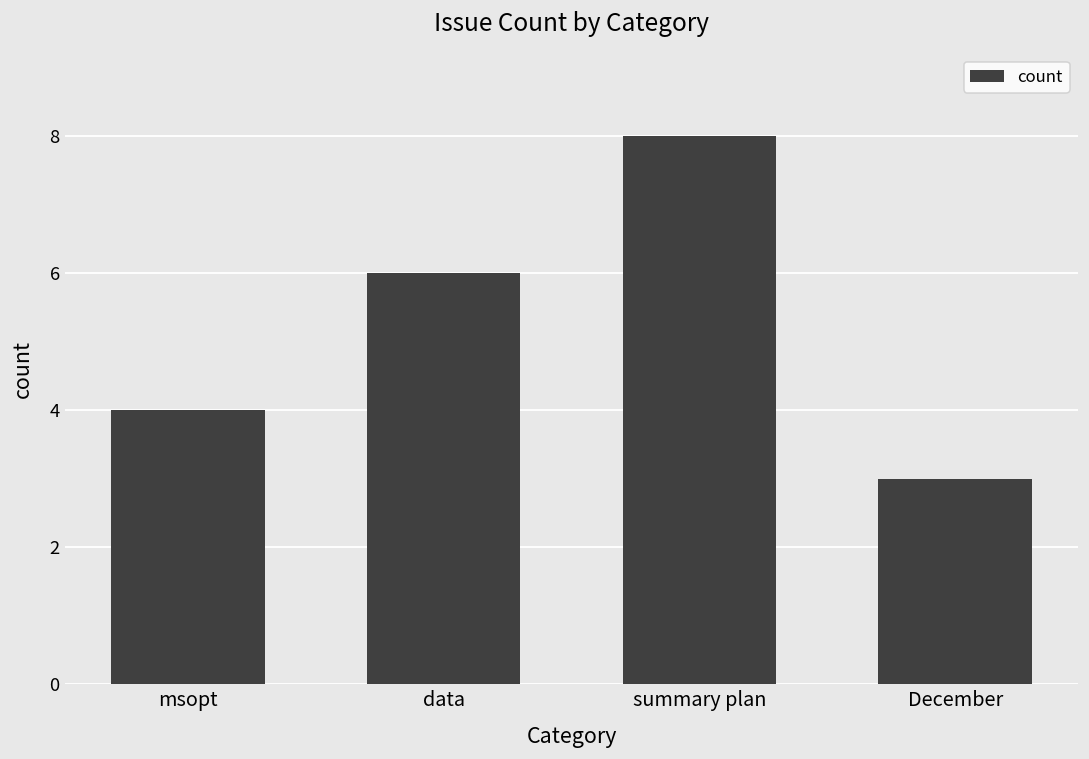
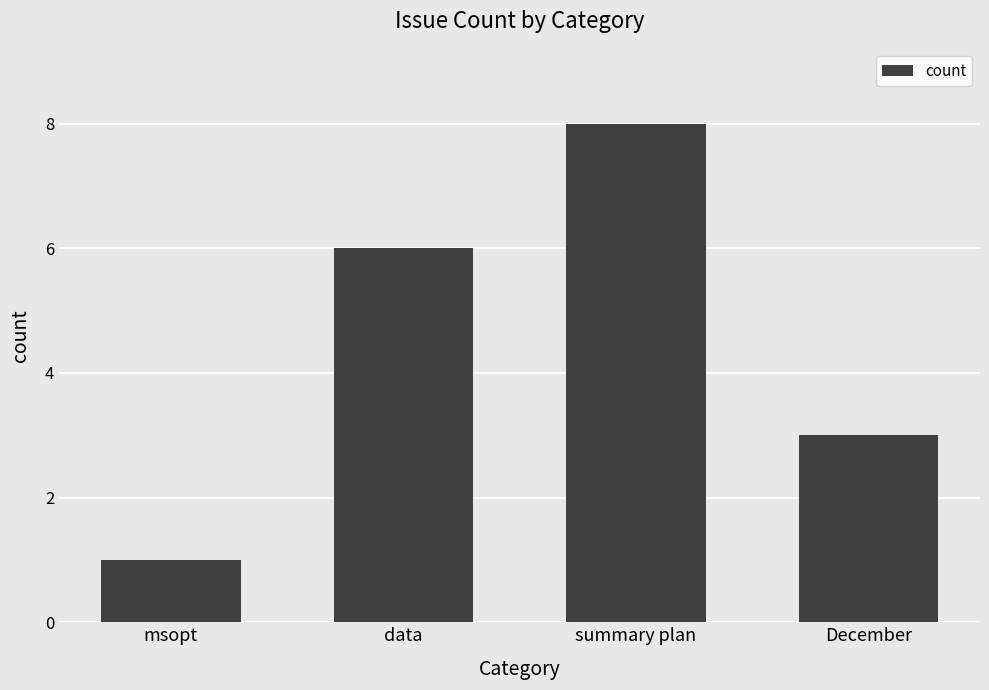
  {
-   "msopt": 4,
+   "msopt": 1,
    "data": 6,
    "summary plan": 8,
    "December": 3
  }
